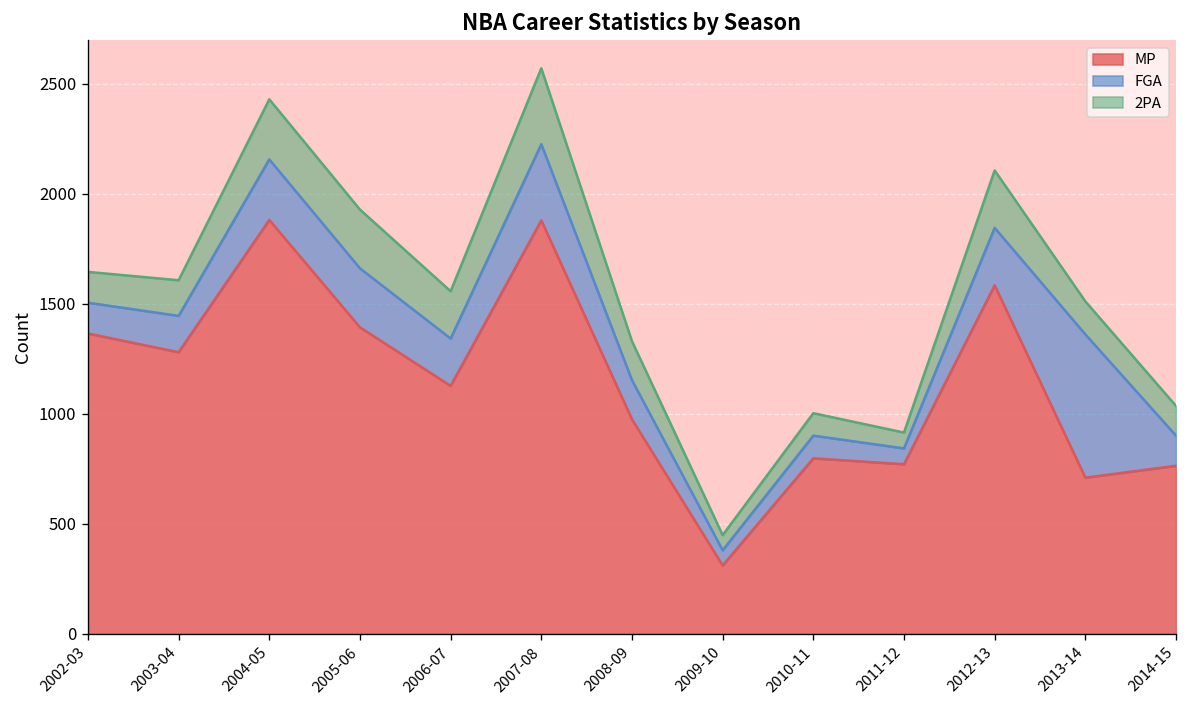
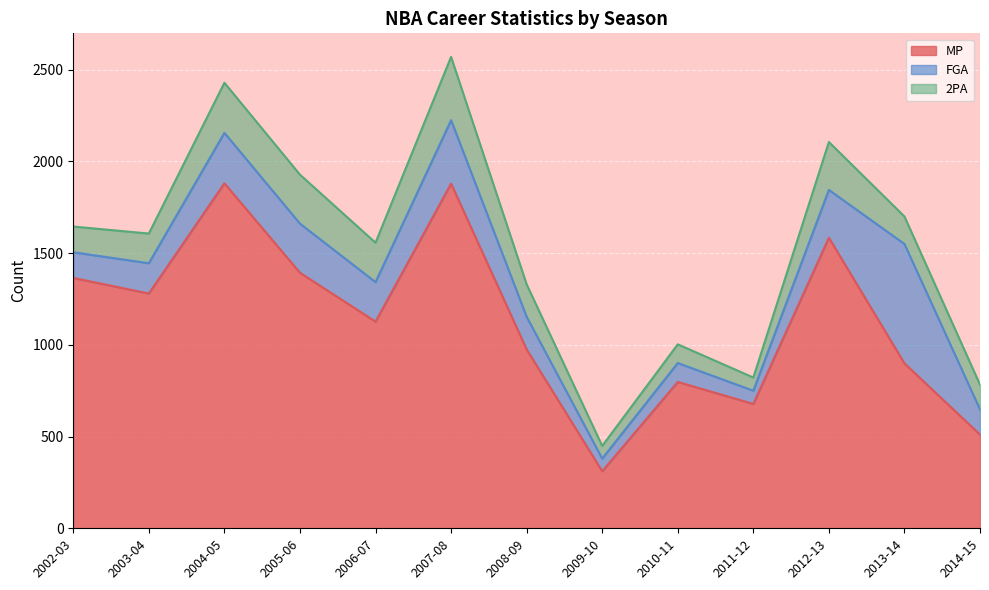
  {
    "MP": {
      "2002-03": 1370,
      "2003-04": 1280,
      "2004-05": 1880,
      "2005-06": 1390,
      "2006-07": 1130,
      "2007-08": 1880,
      "2008-09": 980,
      "2009-10": 310,
      "2010-11": 800,
-     "2011-12": 770,
+     "2011-12": 680,
      "2012-13": 1580,
-     "2013-14": 710,
-     "2014-15": 760
+     "2013-14": 900,
+     "2014-15": 510
    },
    "FGA": {
      "2002-03": 140,
      "2003-04": 170,
      "2004-05": 280,
      "2005-06": 270,
      "2006-07": 220,
      "2007-08": 350,
      "2008-09": 180,
      "2009-10": 70,
      "2010-11": 100,
      "2011-12": 70,
      "2012-13": 260,
      "2013-14": 650,
      "2014-15": 140
    },
    "2PA": {
      "2002-03": 140,
      "2003-04": 160,
      "2004-05": 270,
      "2005-06": 270,
      "2006-07": 220,
      "2007-08": 350,
      "2008-09": 180,
      "2009-10": 70,
      "2010-11": 100,
      "2011-12": 70,
      "2012-13": 260,
      "2013-14": 150,
      "2014-15": 140
    }
  }
